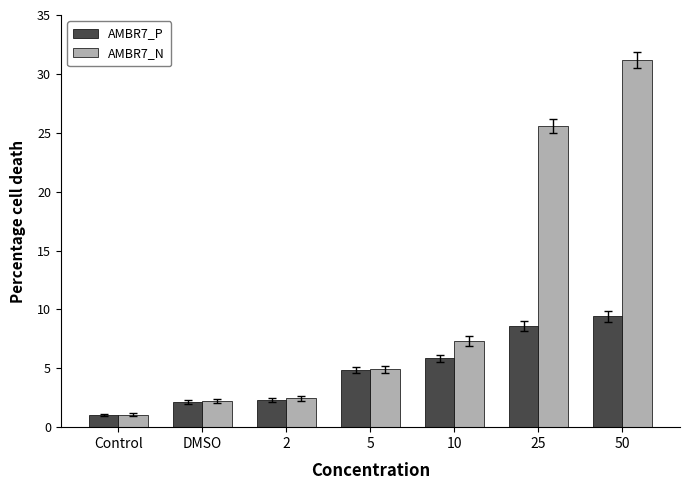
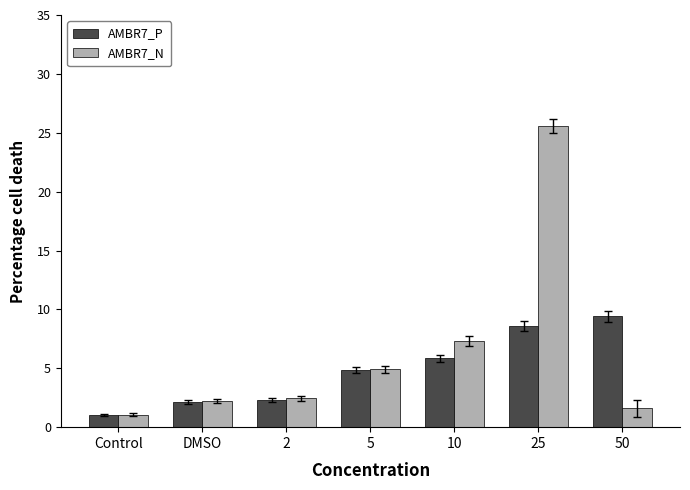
  {
    "AMBR7_P": {
      "Control": 1.0,
      "DMSO": 2.2,
      "2": 2.3,
      "5": 4.9,
      "10": 5.9,
      "25": 8.6,
      "50": 9.4
    },
    "AMBR7_N": {
      "Control": 1.1,
      "DMSO": 2.2,
      "2": 2.5,
      "5": 4.9,
      "10": 7.3,
      "25": 25.6,
-     "50": 31.2
+     "50": 1.6
    }
  }
